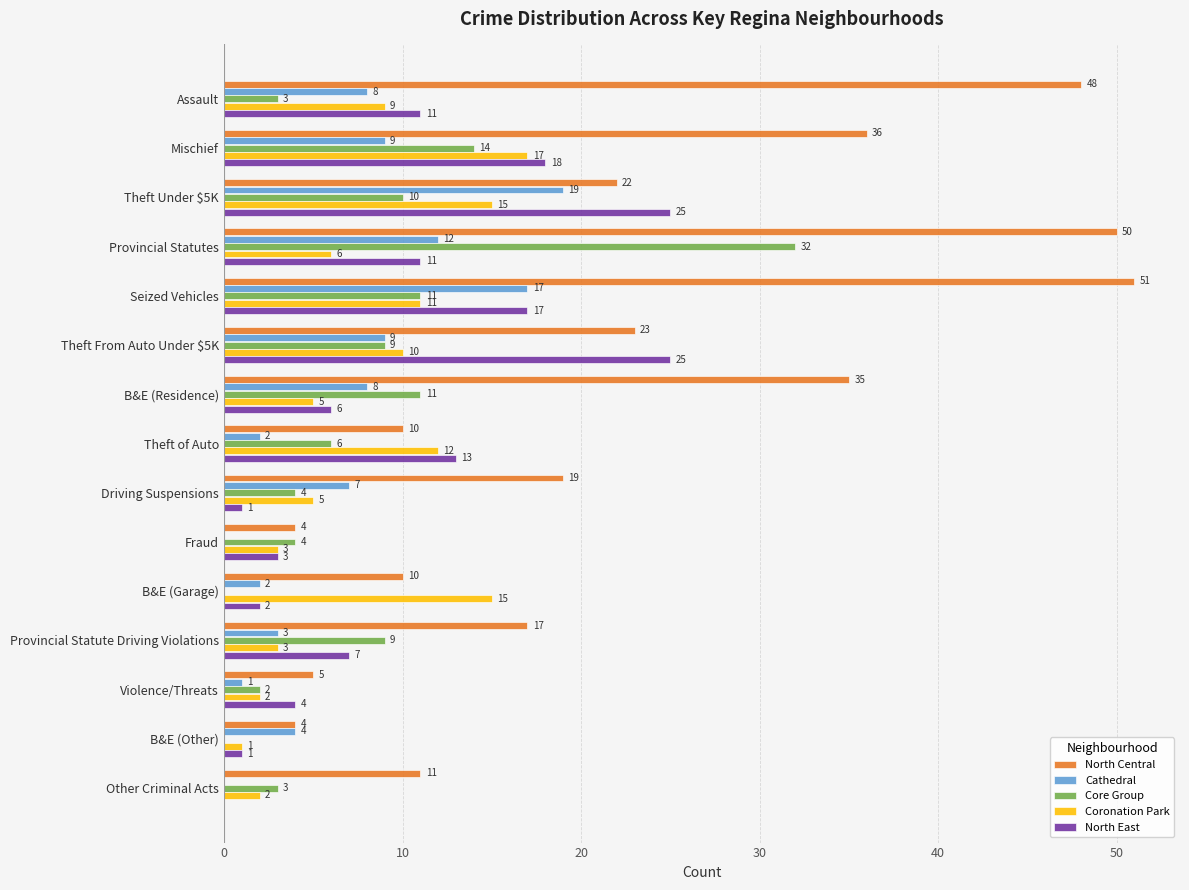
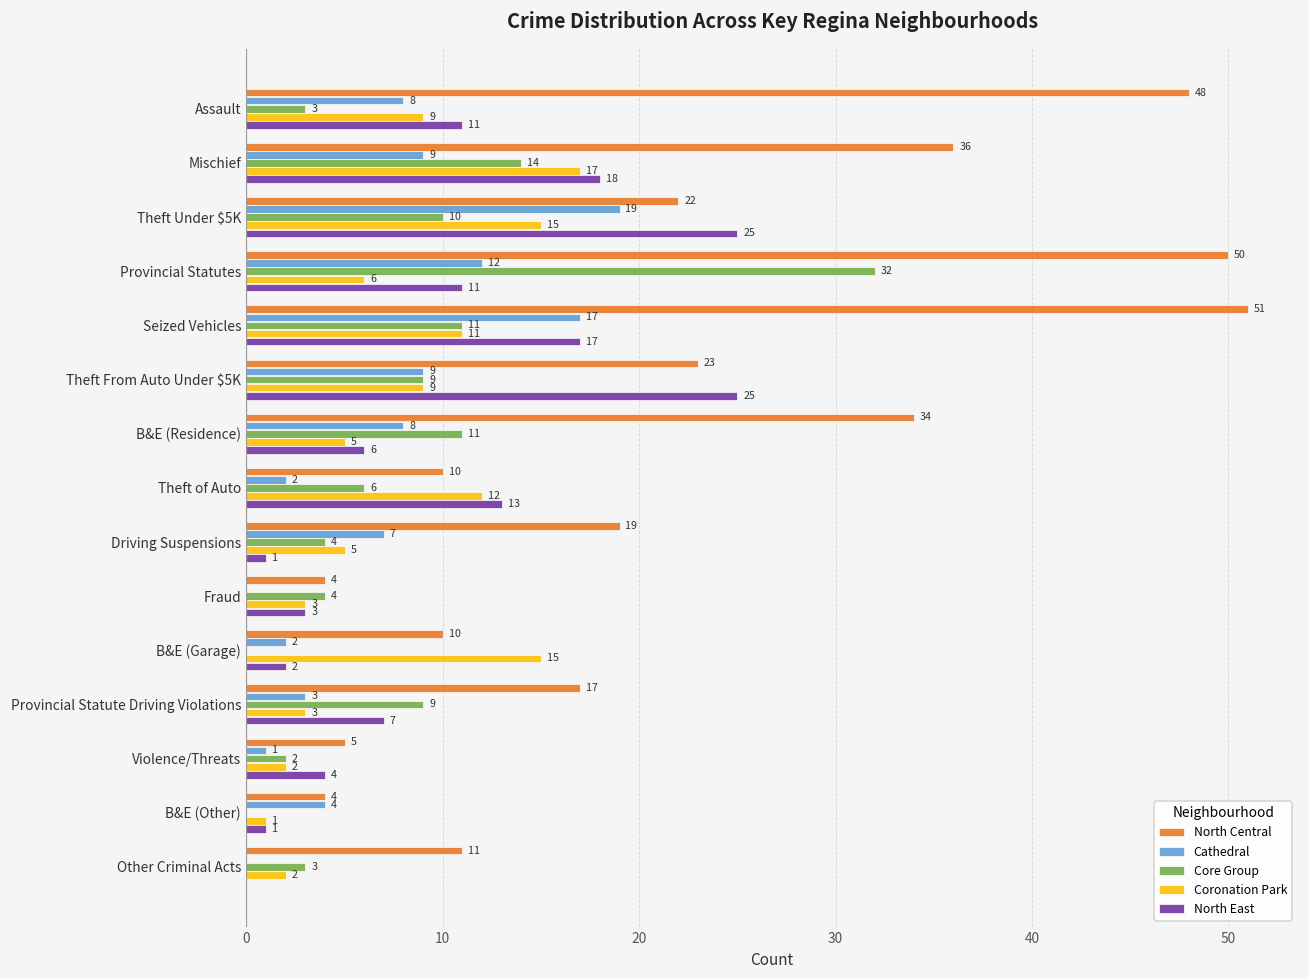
  {
    "North Central": {
      "Assault": 48,
      "Mischief": 36,
      "Theft Under $5K": 22,
      "Provincial Statutes": 50,
      "Seized Vehicles": 51,
      "Theft From Auto Under $5K": 23,
-     "B&E (Residence)": 35,
+     "B&E (Residence)": 34,
      "Theft of Auto": 10,
      "Driving Suspensions": 19,
      "Fraud": 4,
      "B&E (Garage)": 10,
      "Provincial Statute Driving Violations": 17,
      "Violence/Threats": 5,
      "Other Criminal Acts": 11
    },
    "Cathedral": {
      "Assault": 8,
      "Mischief": 9,
      "Theft Under $5K": 19,
      "Provincial Statutes": 12,
      "Seized Vehicles": 17,
      "B&E (Residence)": 8,
      "Theft of Auto": 2,
      "Driving Suspensions": 7,
      "B&E (Garage)": 2,
      "Provincial Statute Driving Violations": 3,
      "Violence/Threats": 1
    },
    "Core Group": {
      "Assault": 3,
      "Mischief": 14,
      "Theft Under $5K": 10,
      "Provincial Statutes": 32,
      "B&E (Residence)": 11,
      "Theft of Auto": 6,
      "Driving Suspensions": 4,
      "Fraud": 4,
      "Provincial Statute Driving Violations": 9,
      "Other Criminal Acts": 3
    },
    "Coronation Park": {
      "Assault": 9,
      "Mischief": 17,
      "Theft Under $5K": 15,
      "Provincial Statutes": 6,
-     "Theft From Auto Under $5K": 10,
+     "Theft From Auto Under $5K": 9,
      "B&E (Residence)": 5,
      "Theft of Auto": 12,
      "Driving Suspensions": 5,
      "B&E (Garage)": 15,
      "Provincial Statute Driving Violations": 3,
      "Other Criminal Acts": 2
    },
    "North East": {
      "Assault": 11,
      "Mischief": 18,
      "Theft Under $5K": 25,
      "Provincial Statutes": 11,
      "Seized Vehicles": 17,
      "Theft From Auto Under $5K": 25,
      "B&E (Residence)": 6,
      "Theft of Auto": 13,
      "Driving Suspensions": 1,
      "B&E (Garage)": 2,
      "Provincial Statute Driving Violations": 7,
      "Violence/Threats": 4
    }
  }
